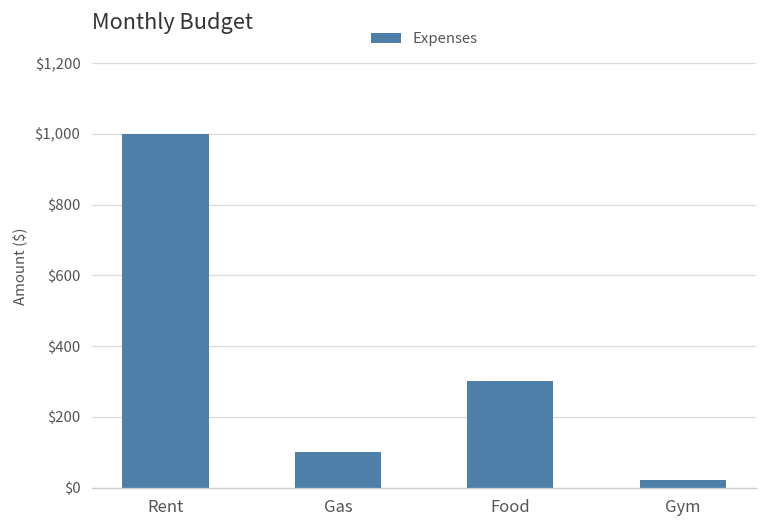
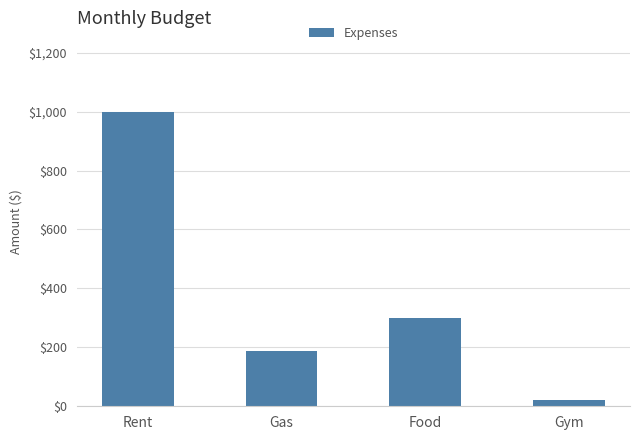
  {
    "Rent": "$1,000",
-   "Gas": "$100",
+   "Gas": "$190",
    "Food": "$300",
    "Gym": "$20"
  }
